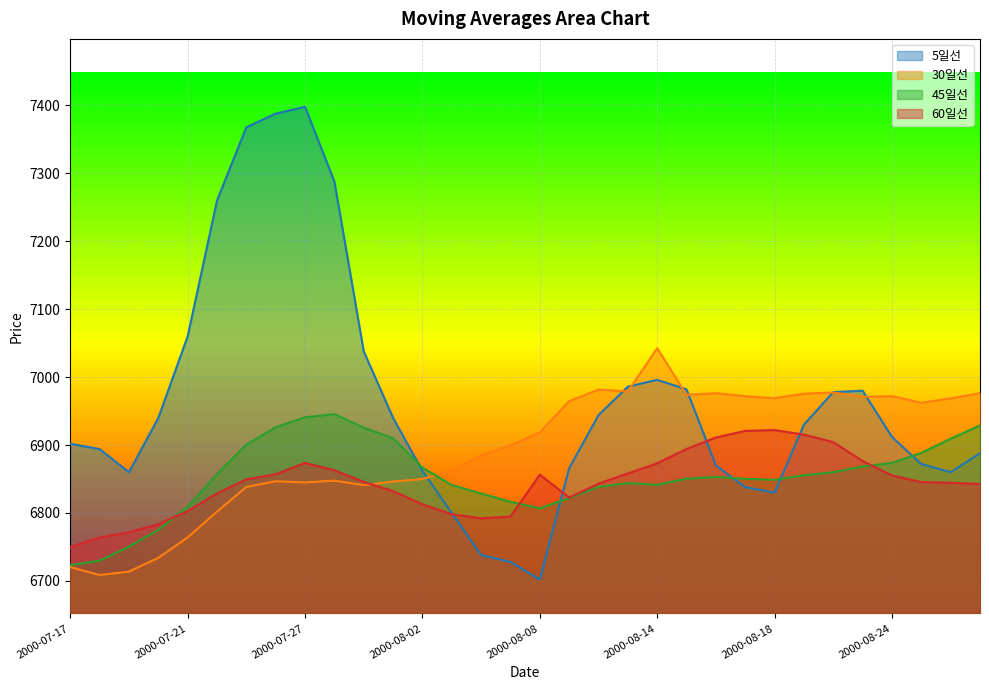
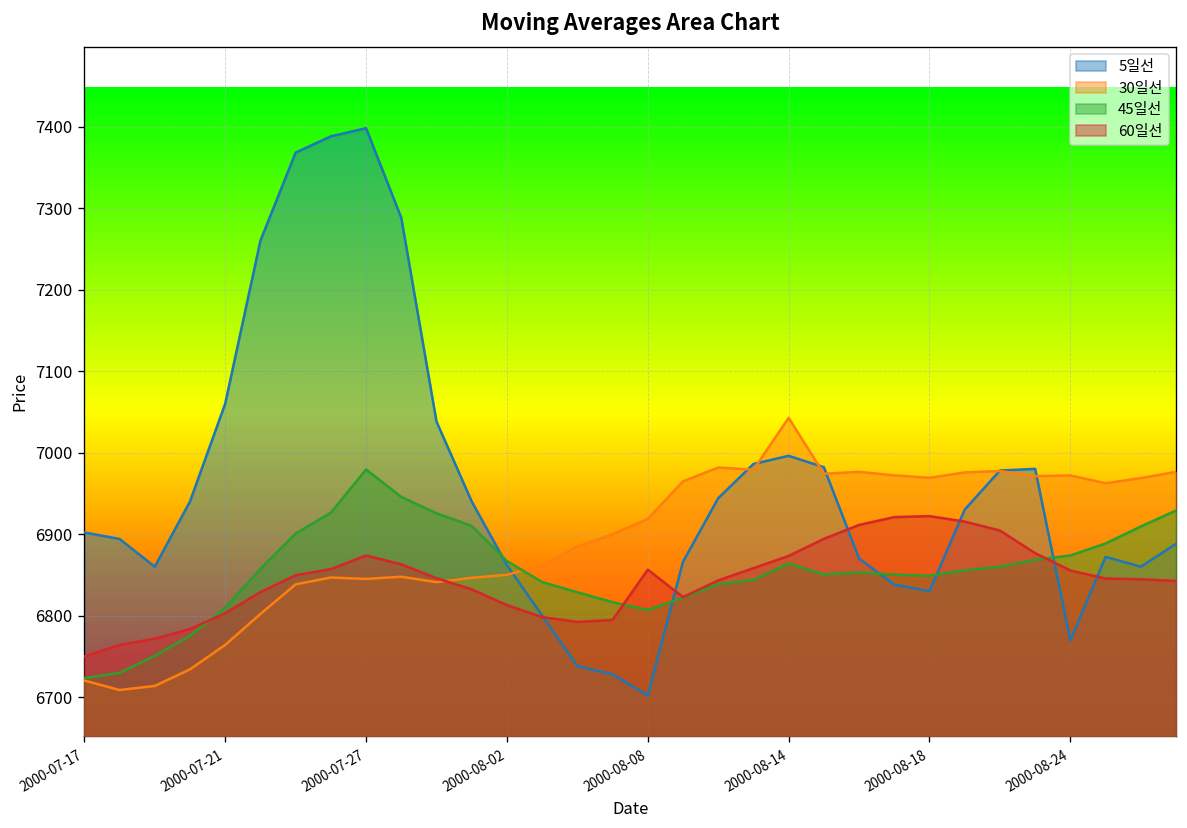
  {
    "5일선": {
      "2000-07-17": 6900,
      "2000-07-21": 7060,
      "2000-07-27": 7400,
      "2000-08-02": 6860,
      "2000-08-08": 6700,
      "2000-08-14": 7000,
      "2000-08-18": 6830,
-     "2000-08-24": 6910
+     "2000-08-24": 6770
    },
    "30일선": {
      "2000-07-21": 6760,
      "2000-07-27": 6850,
      "2000-08-02": 6850,
      "2000-08-08": 6920,
      "2000-08-14": 7040,
      "2000-08-18": 6970,
      "2000-08-24": 6970
    },
    "45일선": {
      "2000-07-21": 6810,
-     "2000-07-27": 6940,
+     "2000-07-27": 6980,
      "2000-08-02": 6870,
      "2000-08-08": 6810,
-     "2000-08-14": 6840,
+     "2000-08-14": 6860,
      "2000-08-18": 6850,
      "2000-08-24": 6870
    },
    "60일선": {
      "2000-07-17": 6750,
      "2000-07-21": 6800,
      "2000-07-27": 6870,
      "2000-08-02": 6810,
      "2000-08-08": 6860,
      "2000-08-14": 6870,
      "2000-08-18": 6920,
      "2000-08-24": 6860
    }
  }
